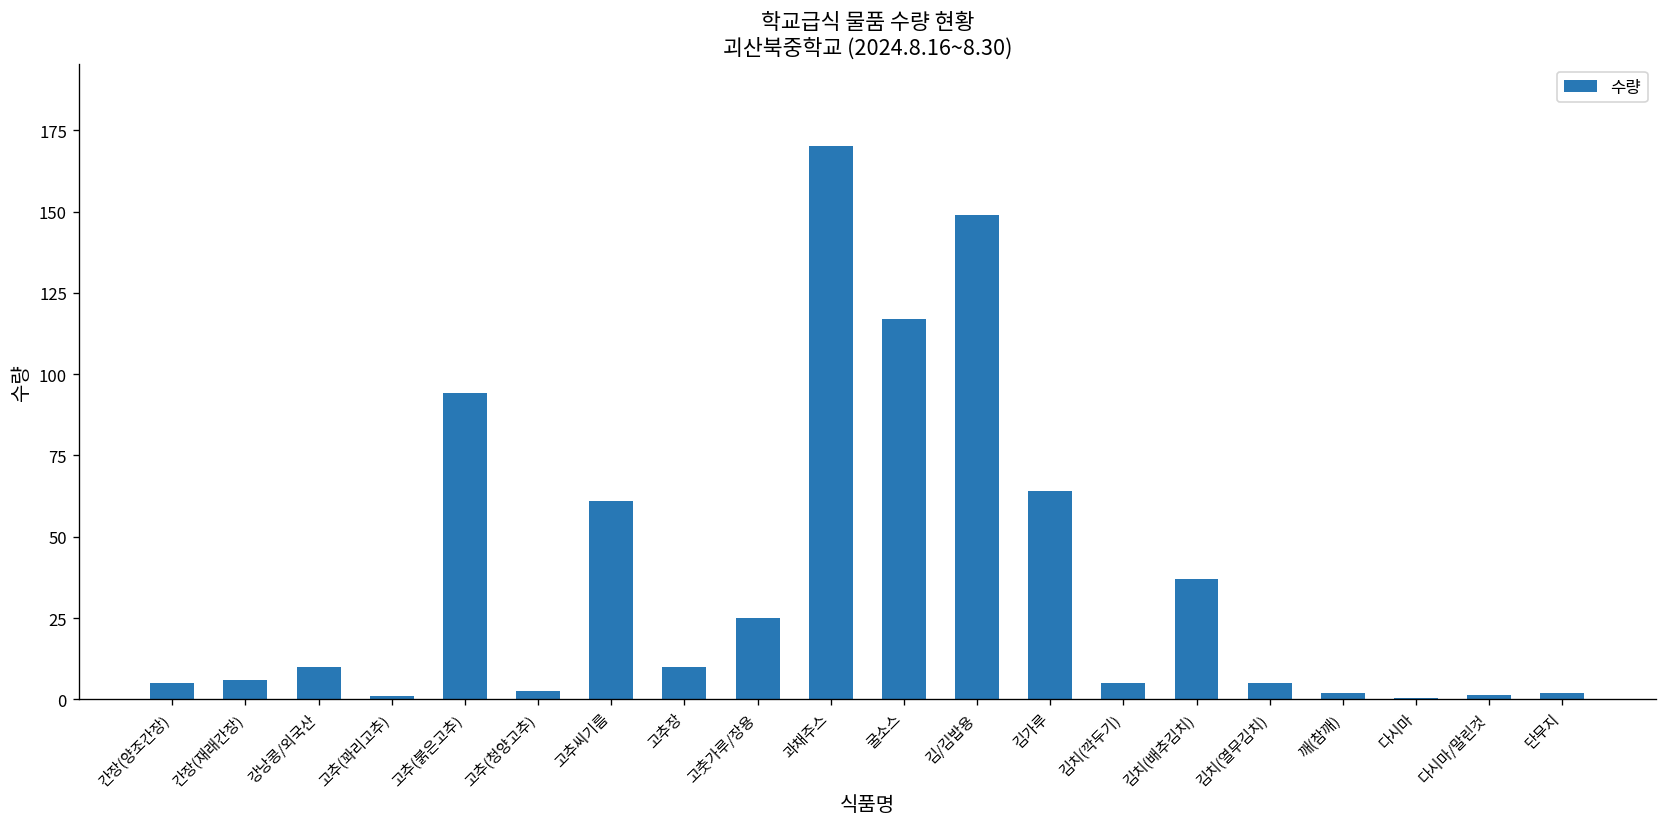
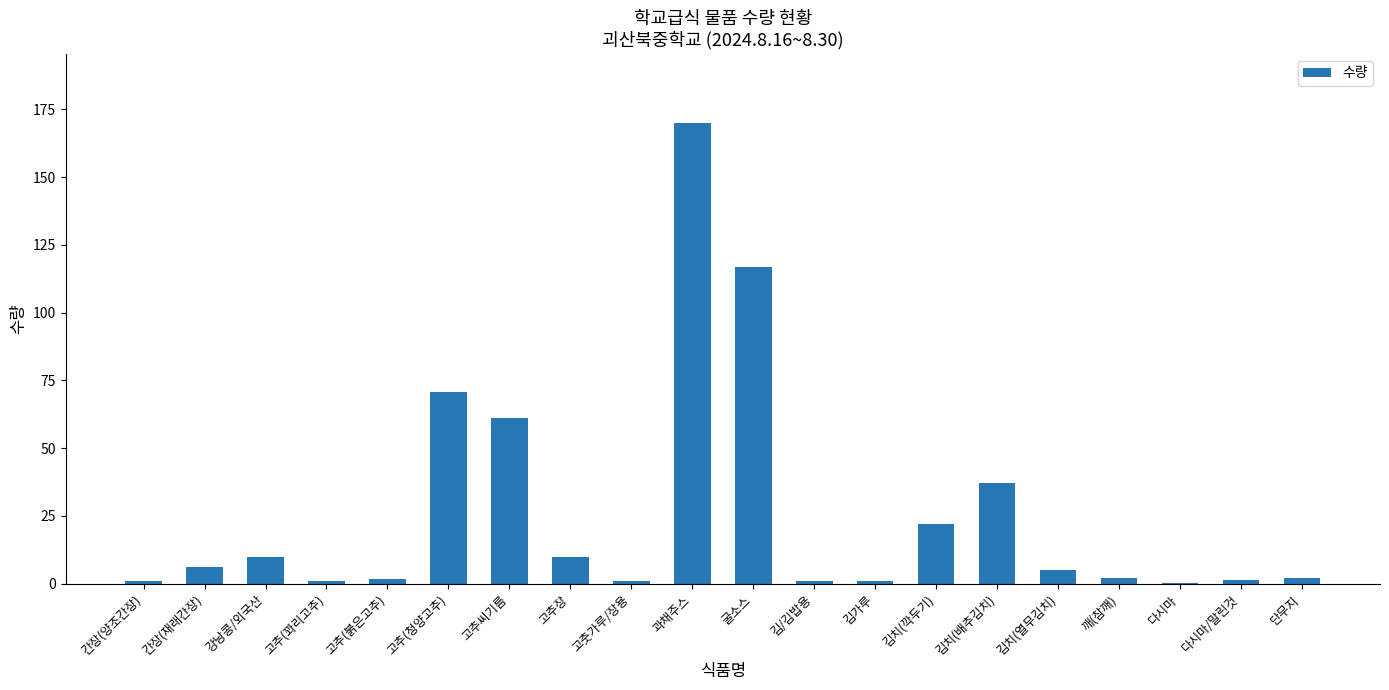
  {
-   "간장(양조간장)": 5,
+   "간장(양조간장)": 1,
    "간장(재래간장)": 6,
    "강낭콩/외국산": 10,
    "고추(꽈리고추)": 1,
-   "고추(붉은고추)": 94,
-   "고추(청양고추)": 3,
+   "고추(붉은고추)": 2,
+   "고추(청양고추)": 71,
    "고추씨기름": 61,
    "고추장": 10,
-   "고춧가루/장용": 25,
+   "고춧가루/장용": 1,
    "과채주스": 170,
    "굴소스": 117,
-   "김/김밥용": 149,
-   "김가루": 64,
-   "김치(깍두기)": 5,
+   "김/김밥용": 1,
+   "김가루": 1,
+   "김치(깍두기)": 22,
    "김치(배추김치)": 37,
    "김치(열무김치)": 5,
    "깨(참깨)": 2,
    "다시마/말린것": 2,
    "단무지": 2
  }
